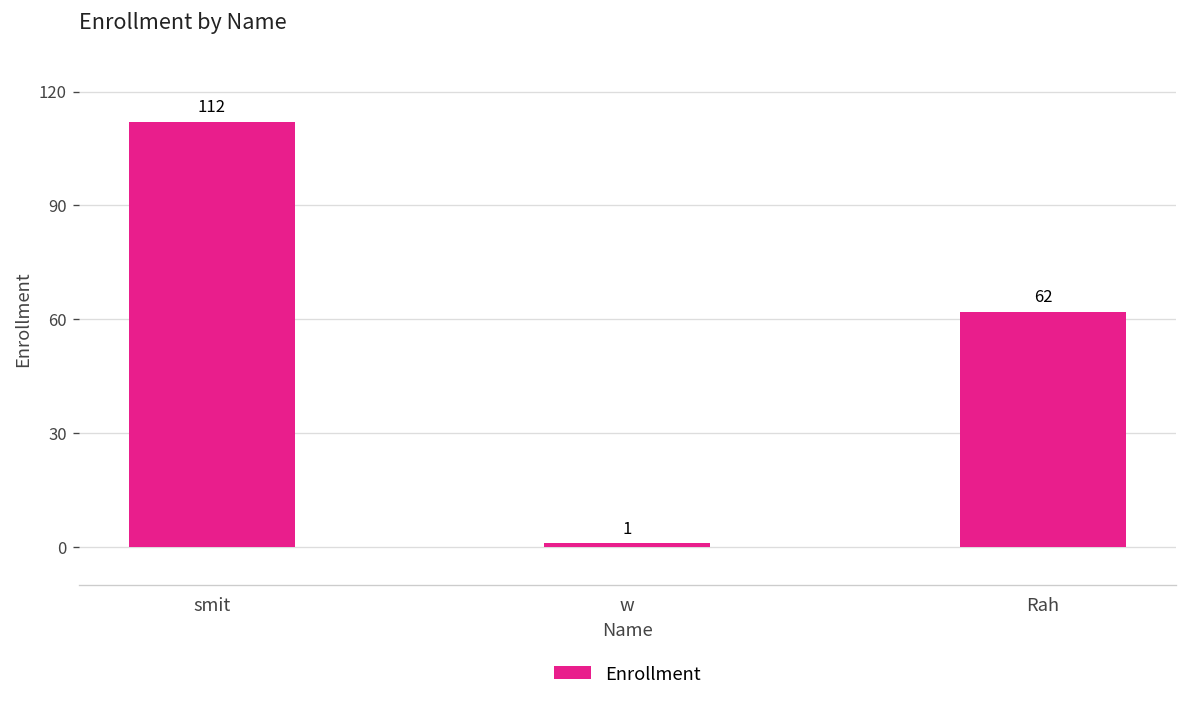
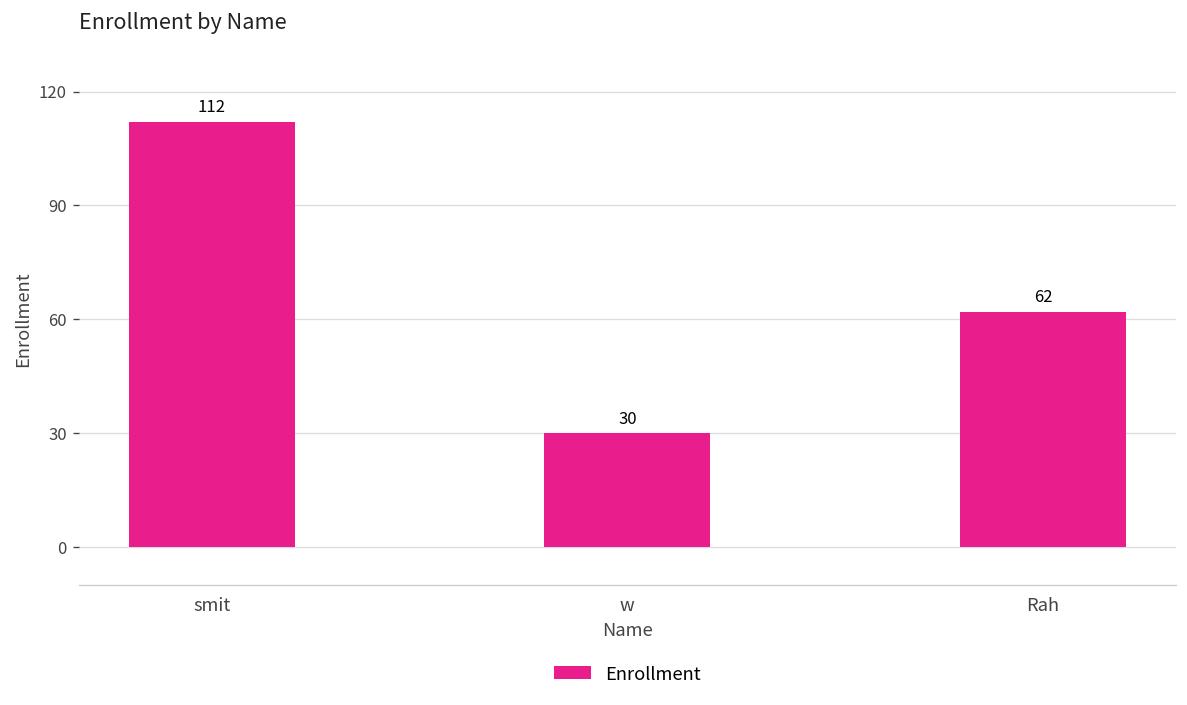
  {
    "smit": 112,
-   "w": 1,
+   "w": 30,
    "Rah": 62
  }
